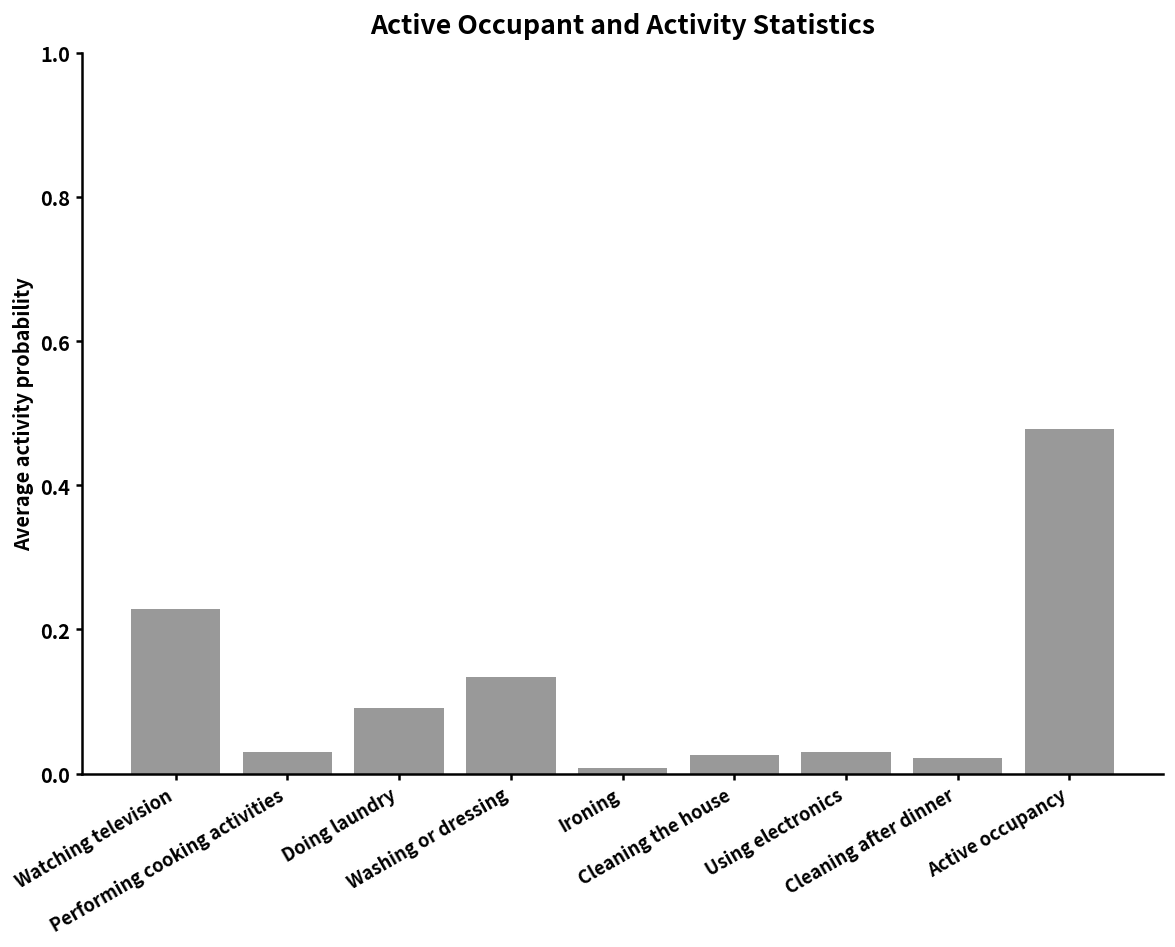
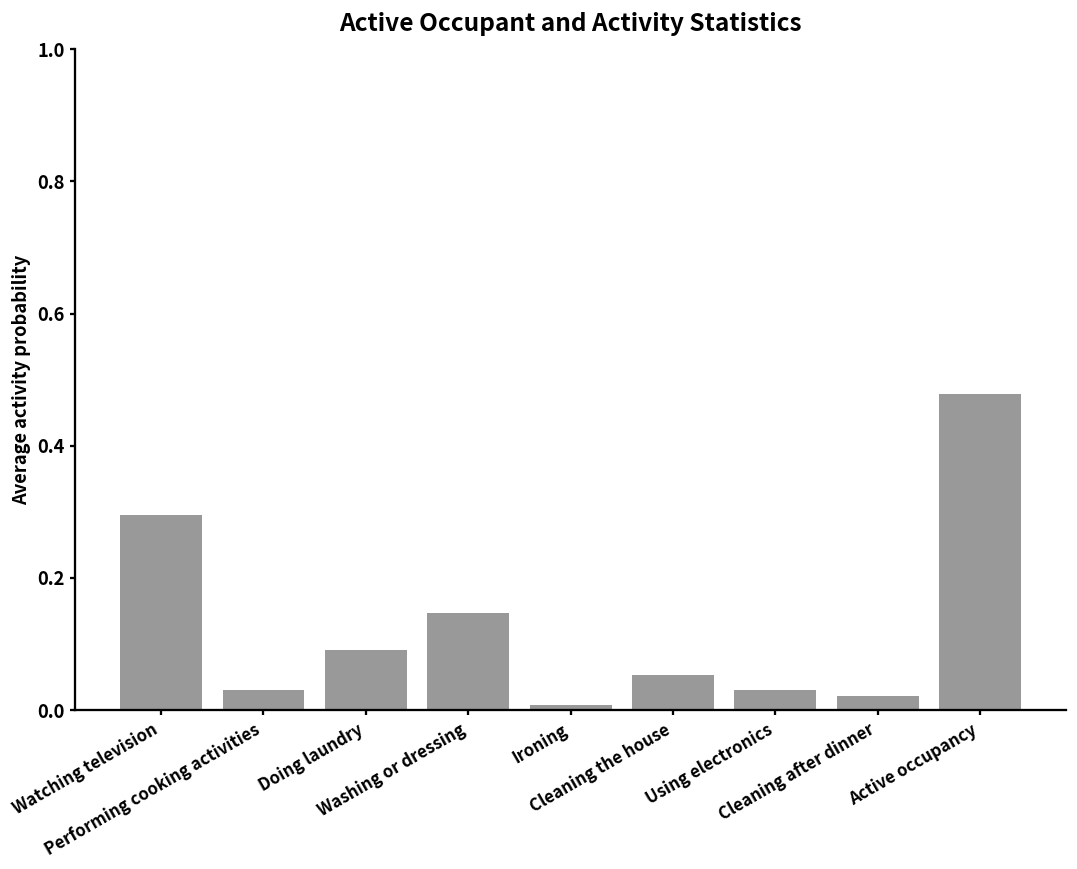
  {
-   "Watching television": 0.23,
+   "Watching television": 0.30,
    "Performing cooking activities": 0.03,
    "Doing laundry": 0.09,
-   "Washing or dressing": 0.13,
+   "Washing or dressing": 0.15,
    "Ironing": 0.01,
-   "Cleaning the house": 0.03,
+   "Cleaning the house": 0.05,
    "Using electronics": 0.03,
    "Cleaning after dinner": 0.02,
    "Active occupancy": 0.48
  }
